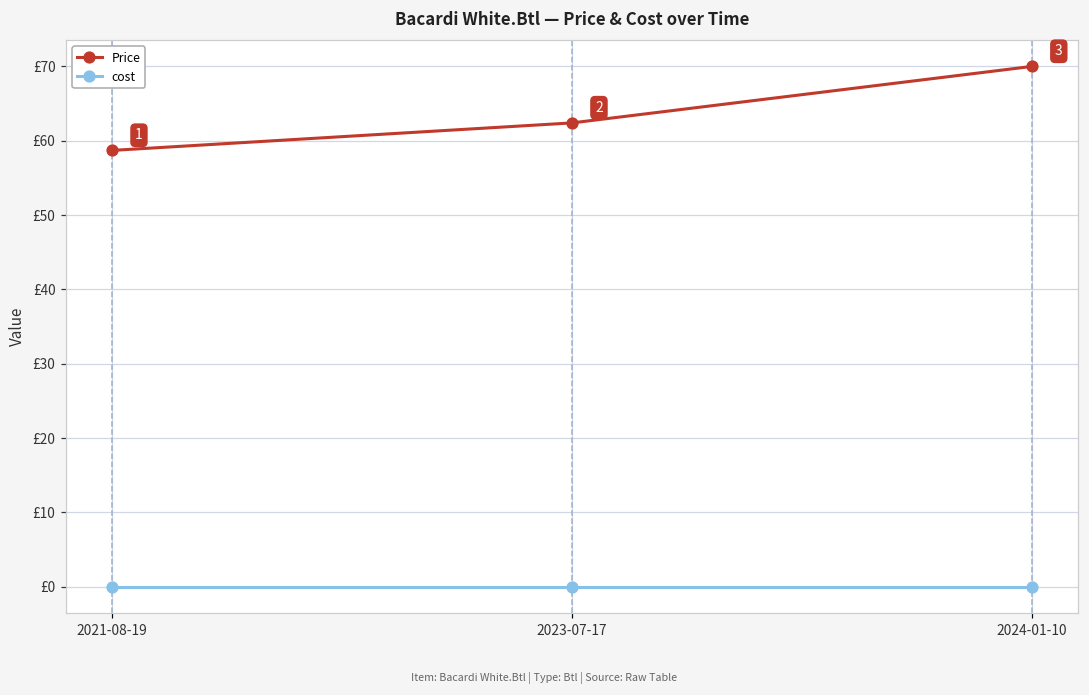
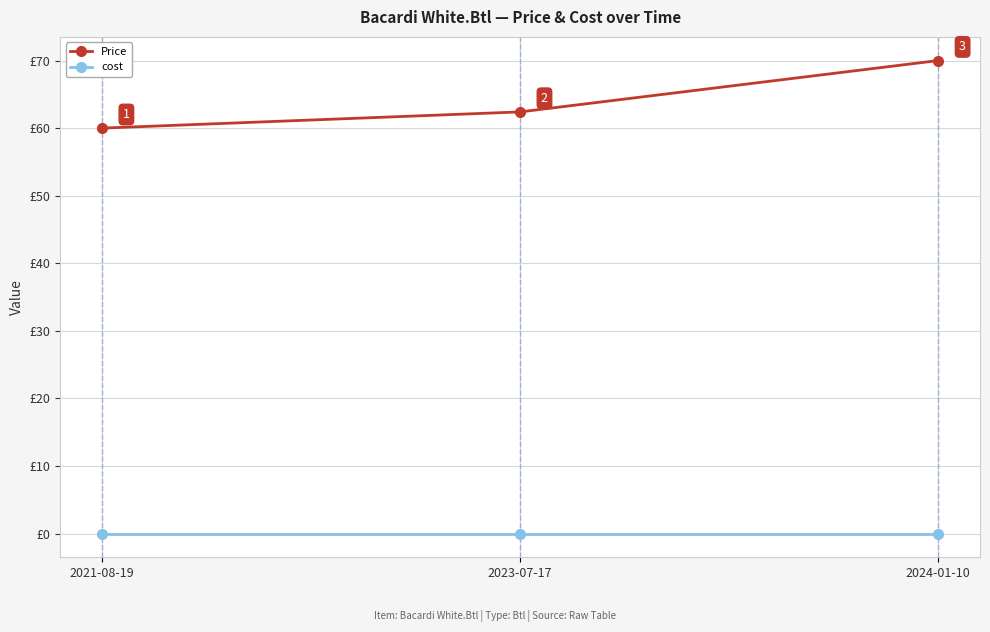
  {
    "Price": {
-     "2021-08-19": "£59"
+     "2021-08-19": "£60"
    },
    "cost": {
      "2021-08-19": "£0",
      "2023-07-17": "£0",
      "2024-01-10": "£0"
    }
  }
